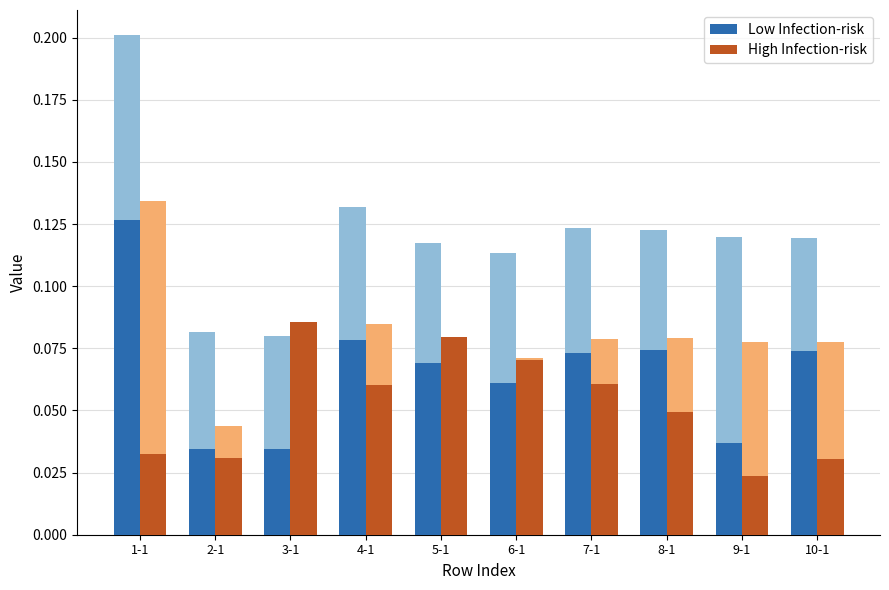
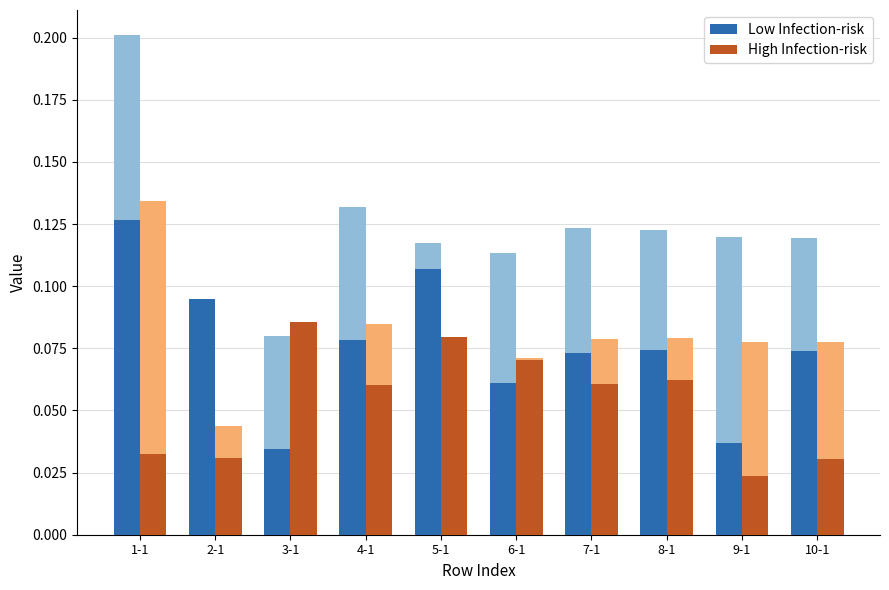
  {
    "Low Infection-risk": {
-     "2-1": 0.035,
-     "5-1": 0.069
+     "2-1": 0.095,
+     "5-1": 0.107
    },
    "High Infection-risk": {
      "3-1": 0.086,
      "5-1": 0.080,
      "6-1": 0.070,
-     "8-1": 0.049
+     "8-1": 0.062
    }
  }
